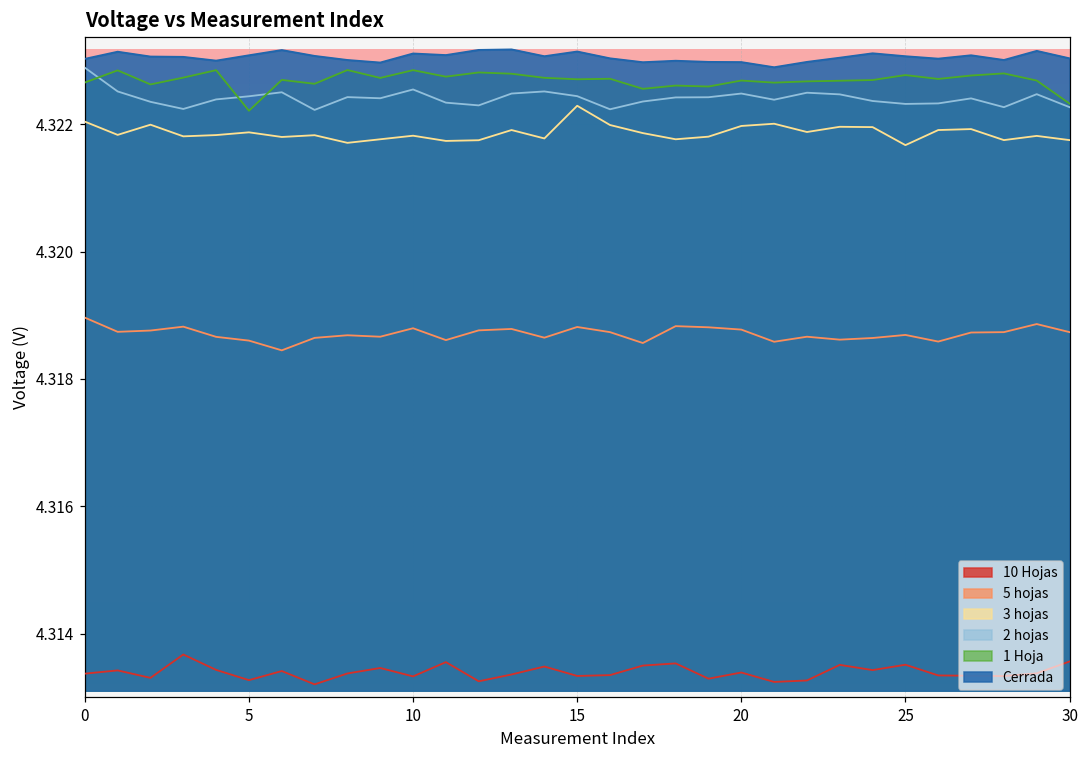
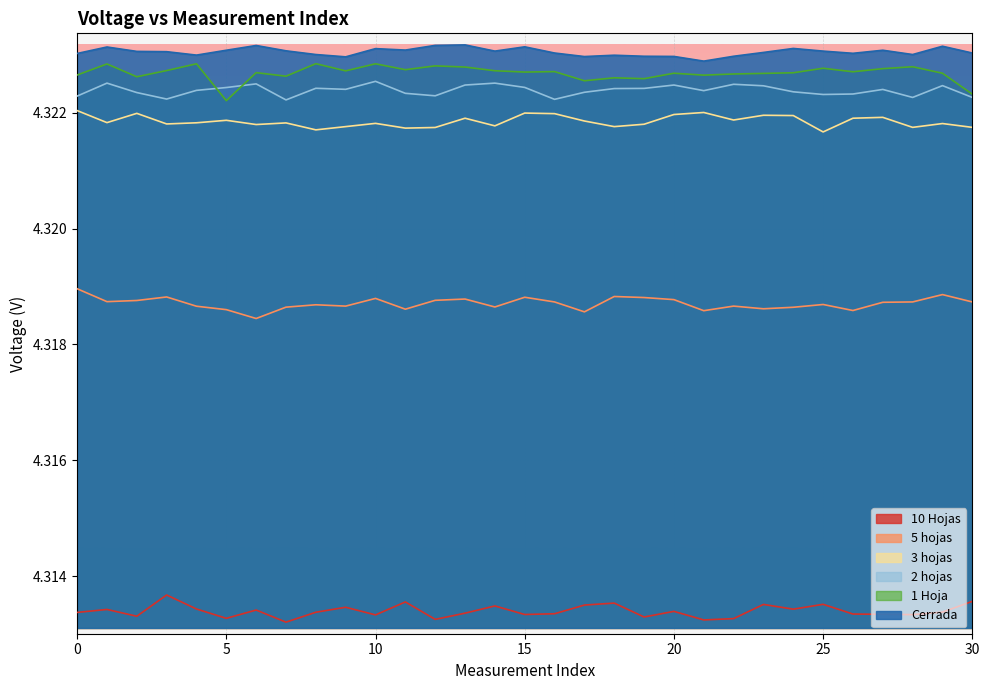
  {
    "10 Hojas": {
      "0": 4.3134,
      "5": 4.3133,
      "10": 4.3133,
      "15": 4.3133,
      "20": 4.3134,
      "25": 4.3135,
      "30": 4.3136
    },
    "5 hojas": {
      "0": 4.3190,
      "5": 4.3186,
      "10": 4.3188,
      "15": 4.3188,
      "20": 4.3188,
      "25": 4.3187,
      "30": 4.3187
    },
    "3 hojas": {
      "0": 4.3220,
      "5": 4.3219,
      "10": 4.3218,
-     "15": 4.3223,
+     "15": 4.3220,
      "20": 4.3220,
      "25": 4.3217,
      "30": 4.3217
    },
    "2 hojas": {
-     "0": 4.3229,
+     "0": 4.3223,
      "5": 4.3224,
      "10": 4.3225,
      "15": 4.3224,
      "20": 4.3225,
      "25": 4.3223,
      "30": 4.3223
    },
    "1 Hoja": {
      "0": 4.3227,
      "5": 4.3222,
      "10": 4.3228,
      "15": 4.3227,
      "20": 4.3227,
      "25": 4.3228,
      "30": 4.3223
    },
    "Cerrada": {
      "0": 4.3230,
      "5": 4.3231,
      "10": 4.3231,
      "15": 4.3231,
      "20": 4.3230,
      "25": 4.3231,
      "30": 4.3230
    }
  }
